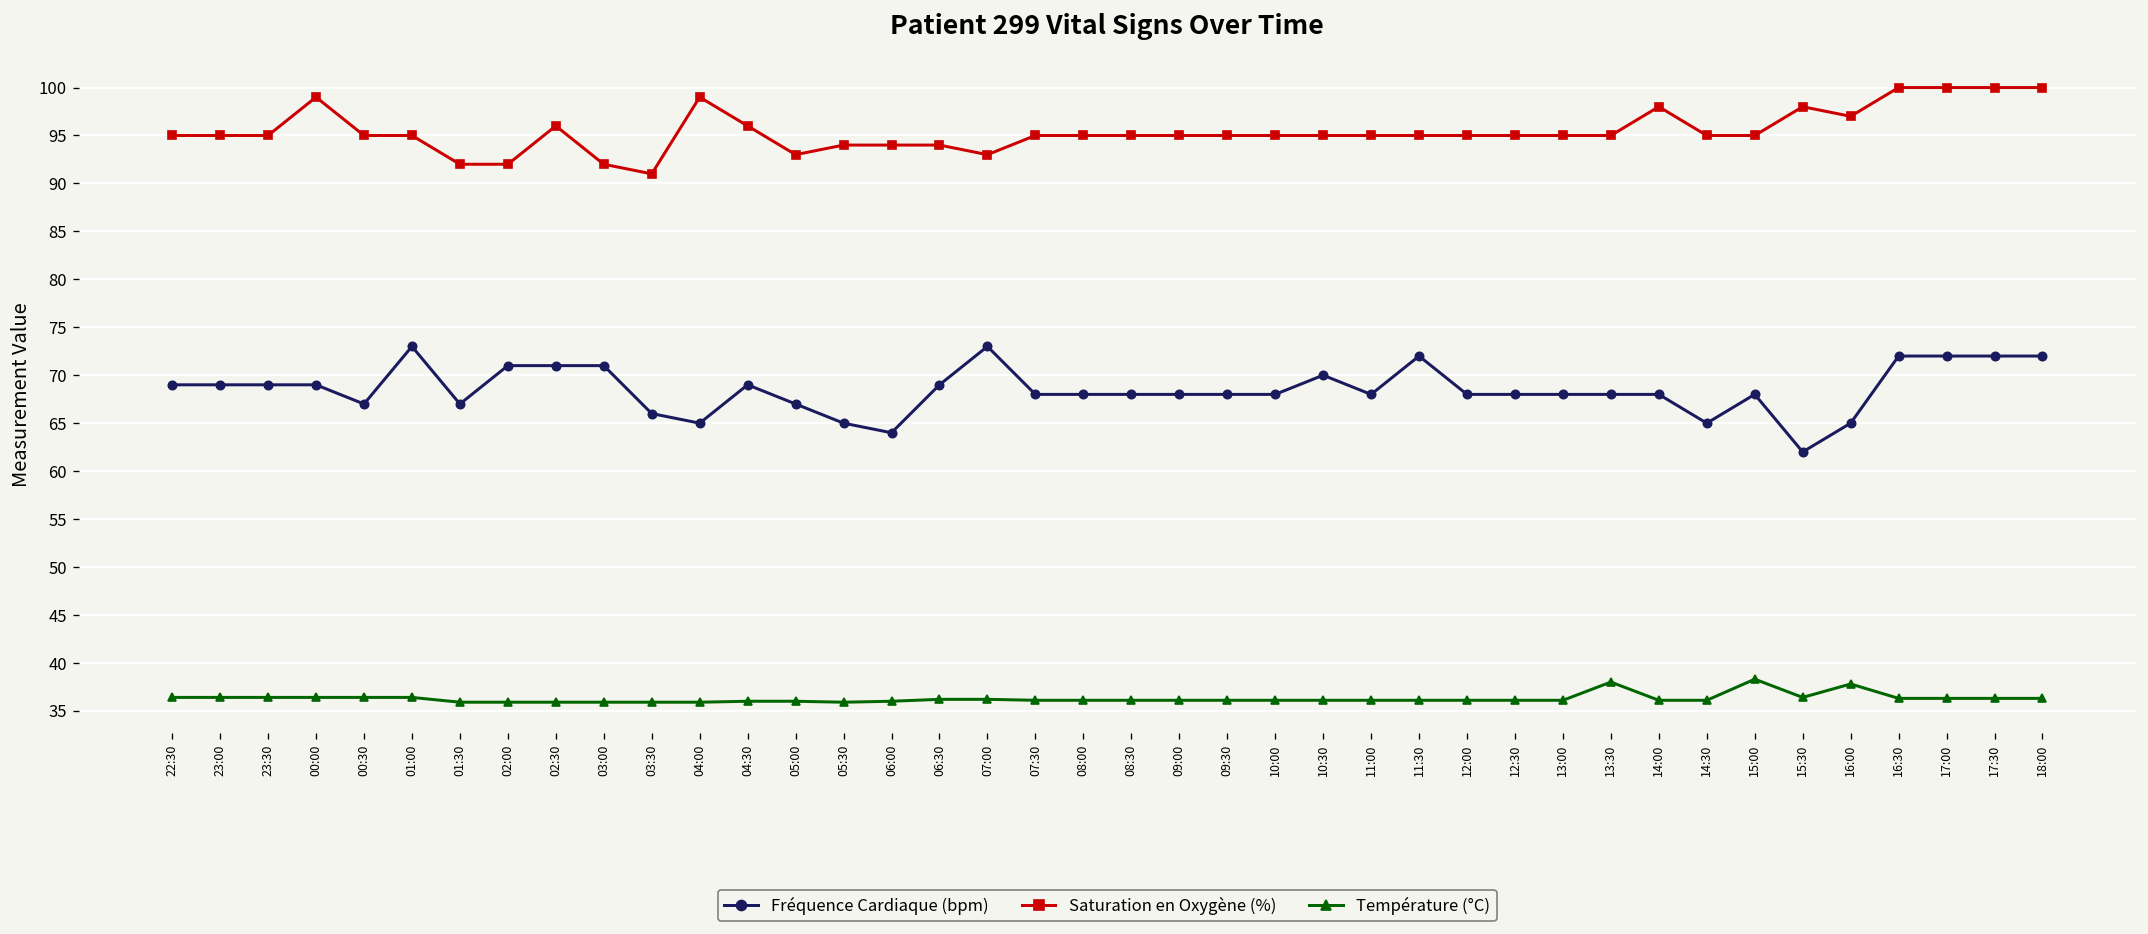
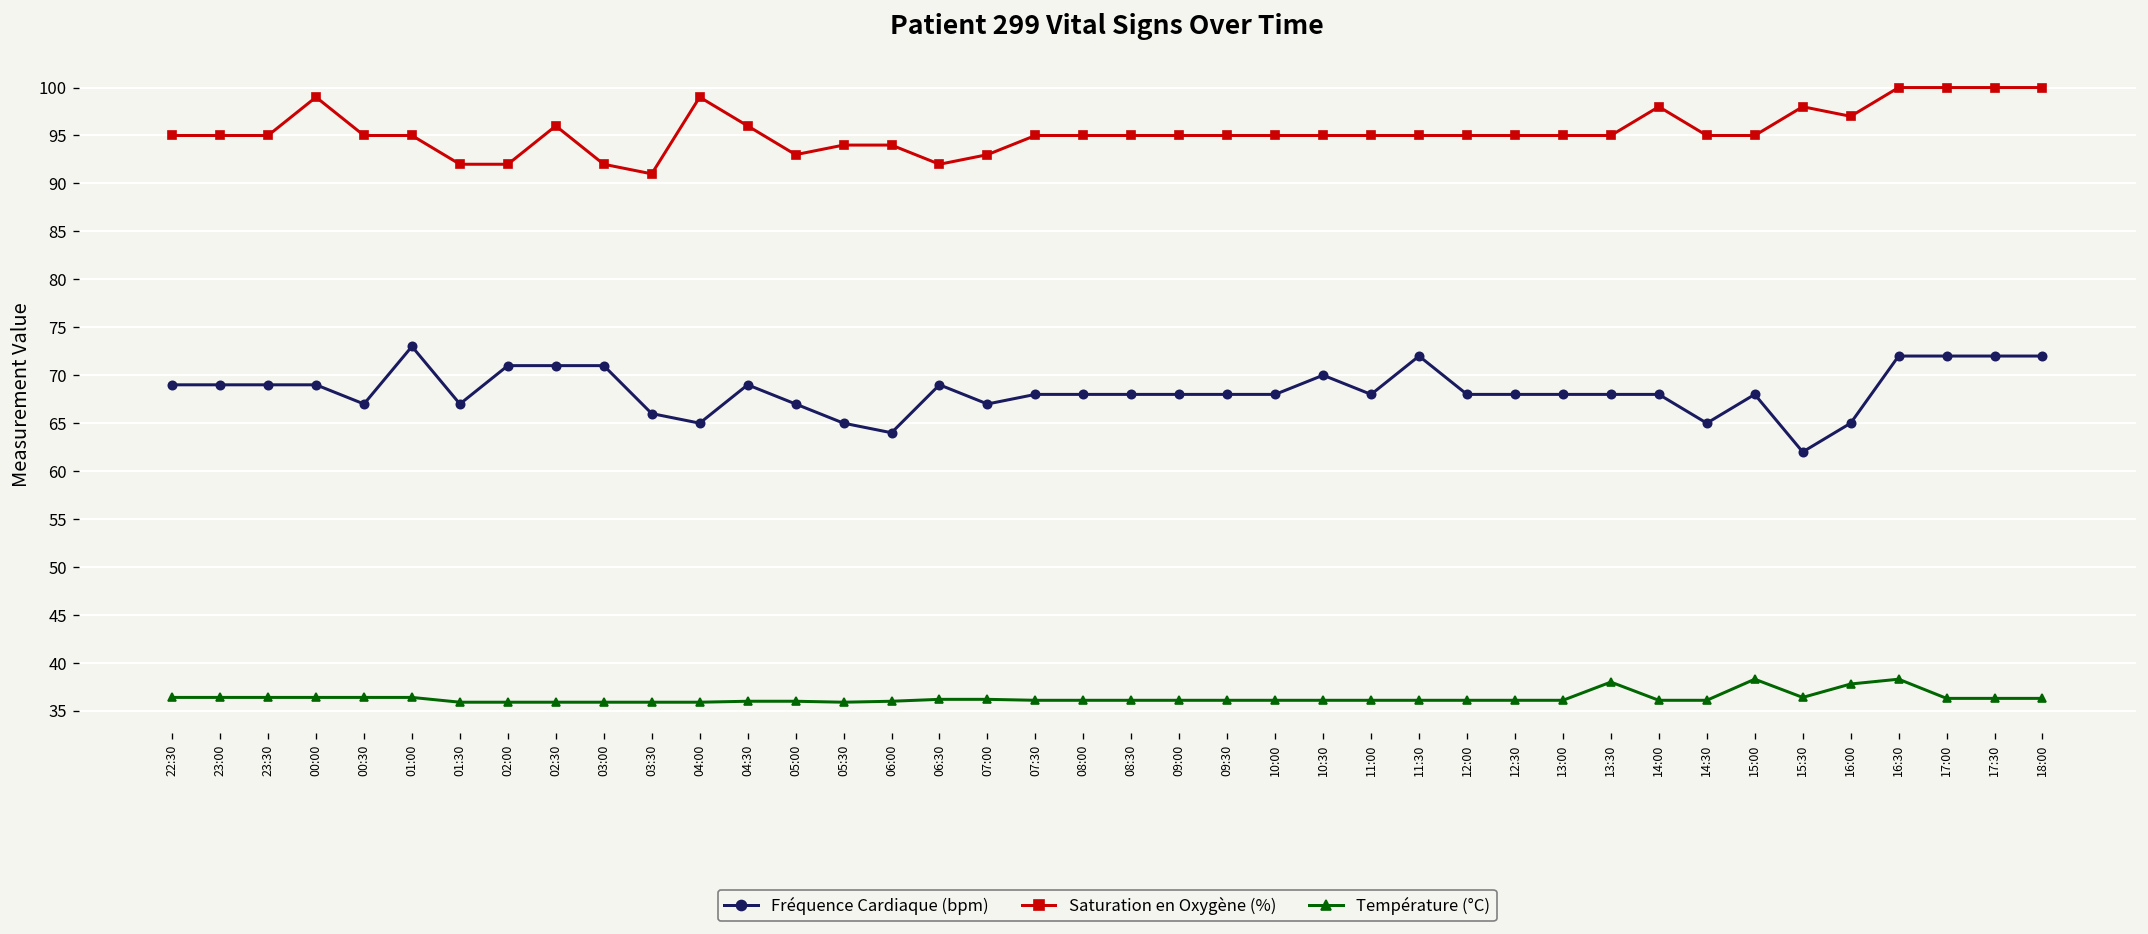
  {
    "Fréquence Cardiaque (bpm)": {
      "22:30": 69,
      "23:00": 69,
      "23:30": 69,
      "00:00": 69,
      "00:30": 67,
      "01:00": 73,
      "01:30": 67,
      "02:00": 71,
      "02:30": 71,
      "03:00": 71,
      "03:30": 66,
      "04:00": 65,
      "04:30": 69,
      "05:00": 67,
      "05:30": 65,
      "06:00": 64,
      "06:30": 69,
-     "07:00": 73,
+     "07:00": 67,
      "07:30": 68,
      "08:00": 68,
      "08:30": 68,
      "09:00": 68,
      "09:30": 68,
      "10:00": 68,
      "10:30": 70,
      "11:00": 68,
      "11:30": 72,
      "12:00": 68,
      "12:30": 68,
      "13:00": 68,
      "13:30": 68,
      "14:00": 68,
      "14:30": 65,
      "15:00": 68,
      "15:30": 62,
      "16:00": 65,
      "16:30": 72,
      "17:00": 72,
      "17:30": 72,
      "18:00": 72
    },
    "Saturation en Oxygène (%)": {
      "22:30": 95,
      "23:00": 95,
      "23:30": 95,
      "00:00": 99,
      "00:30": 95,
      "01:00": 95,
      "01:30": 92,
      "02:00": 92,
      "02:30": 96,
      "03:00": 92,
      "03:30": 91,
      "04:00": 99,
      "04:30": 96,
      "05:00": 93,
      "05:30": 94,
      "06:00": 94,
-     "06:30": 94,
+     "06:30": 92,
      "07:00": 93,
      "07:30": 95,
      "08:00": 95,
      "08:30": 95,
      "09:00": 95,
      "09:30": 95,
      "10:00": 95,
      "10:30": 95,
      "11:00": 95,
      "11:30": 95,
      "12:00": 95,
      "12:30": 95,
      "13:00": 95,
      "13:30": 95,
      "14:00": 98,
      "14:30": 95,
      "15:00": 95,
      "15:30": 98,
      "16:00": 97,
      "16:30": 100,
      "17:00": 100,
      "17:30": 100,
      "18:00": 100
    },
    "Température (°C)": {
      "22:30": 36,
      "23:00": 36,
      "23:30": 36,
      "00:00": 36,
      "00:30": 36,
      "01:00": 36,
      "01:30": 36,
      "02:00": 36,
      "02:30": 36,
      "03:00": 36,
      "03:30": 36,
      "04:00": 36,
      "04:30": 36,
      "05:00": 36,
      "05:30": 36,
      "06:00": 36,
      "06:30": 36,
      "07:00": 36,
      "07:30": 36,
      "08:00": 36,
      "08:30": 36,
      "09:00": 36,
      "09:30": 36,
      "10:00": 36,
      "10:30": 36,
      "11:00": 36,
      "11:30": 36,
      "12:00": 36,
      "12:30": 36,
      "13:00": 36,
      "13:30": 38,
      "14:00": 36,
      "14:30": 36,
      "15:00": 38,
      "15:30": 36,
      "16:00": 38,
-     "16:30": 36,
+     "16:30": 38,
      "17:00": 36,
      "17:30": 36,
      "18:00": 36
    }
  }
